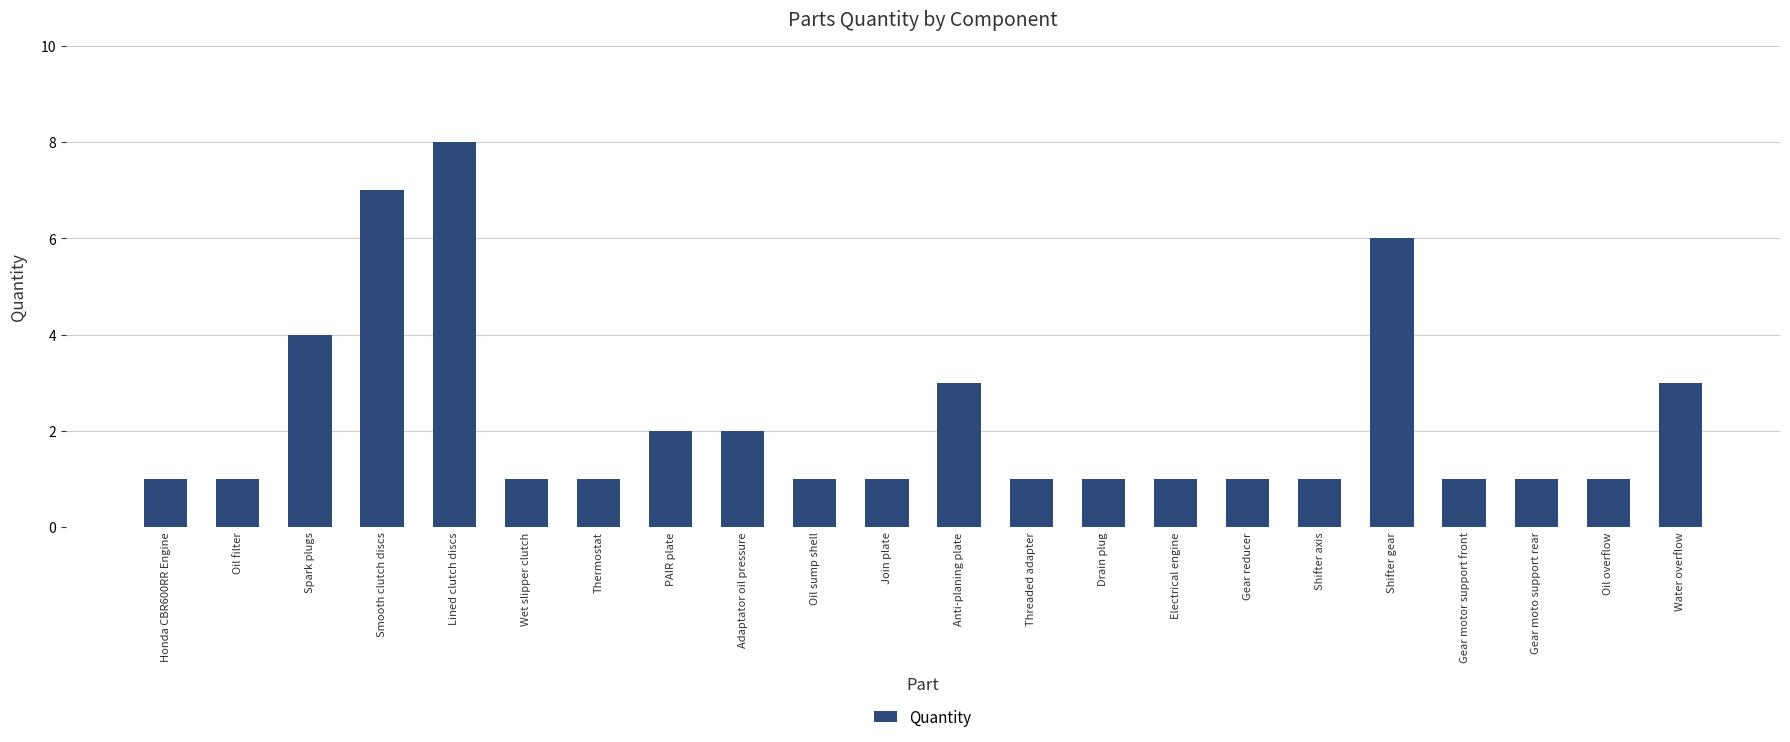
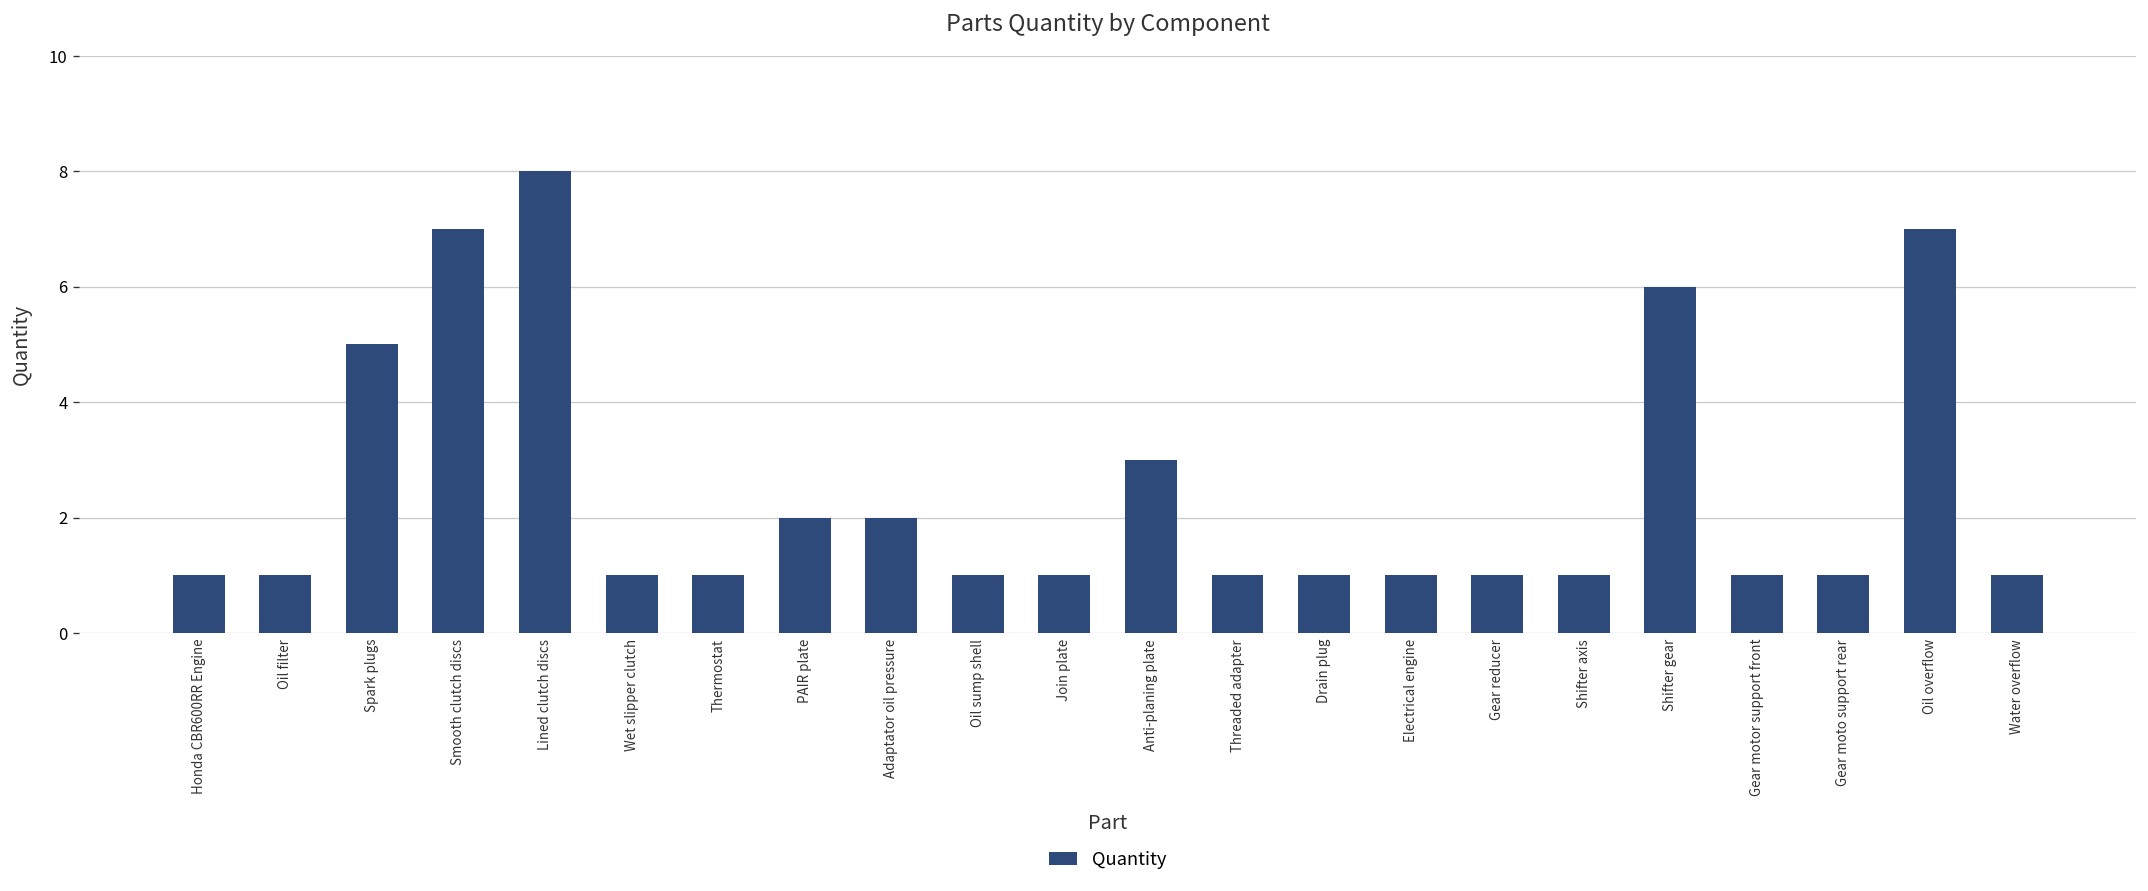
  {
    "Honda CBR600RR Engine": 1,
    "Oil filter": 1,
-   "Spark plugs": 4,
+   "Spark plugs": 5,
    "Smooth clutch discs": 7,
    "Lined clutch discs": 8,
    "Wet slipper clutch": 1,
    "Thermostat": 1,
    "PAIR plate": 2,
    "Adaptator oil pressure": 2,
    "Oil sump shell": 1,
    "Join plate": 1,
    "Anti-planing plate": 3,
    "Threaded adapter": 1,
    "Drain plug": 1,
    "Electrical engine": 1,
    "Gear reducer": 1,
    "Shifter axis": 1,
    "Shifter gear": 6,
    "Gear motor support front": 1,
    "Gear moto support rear": 1,
-   "Oil overflow": 1,
-   "Water overflow": 3
+   "Oil overflow": 7,
+   "Water overflow": 1
  }
